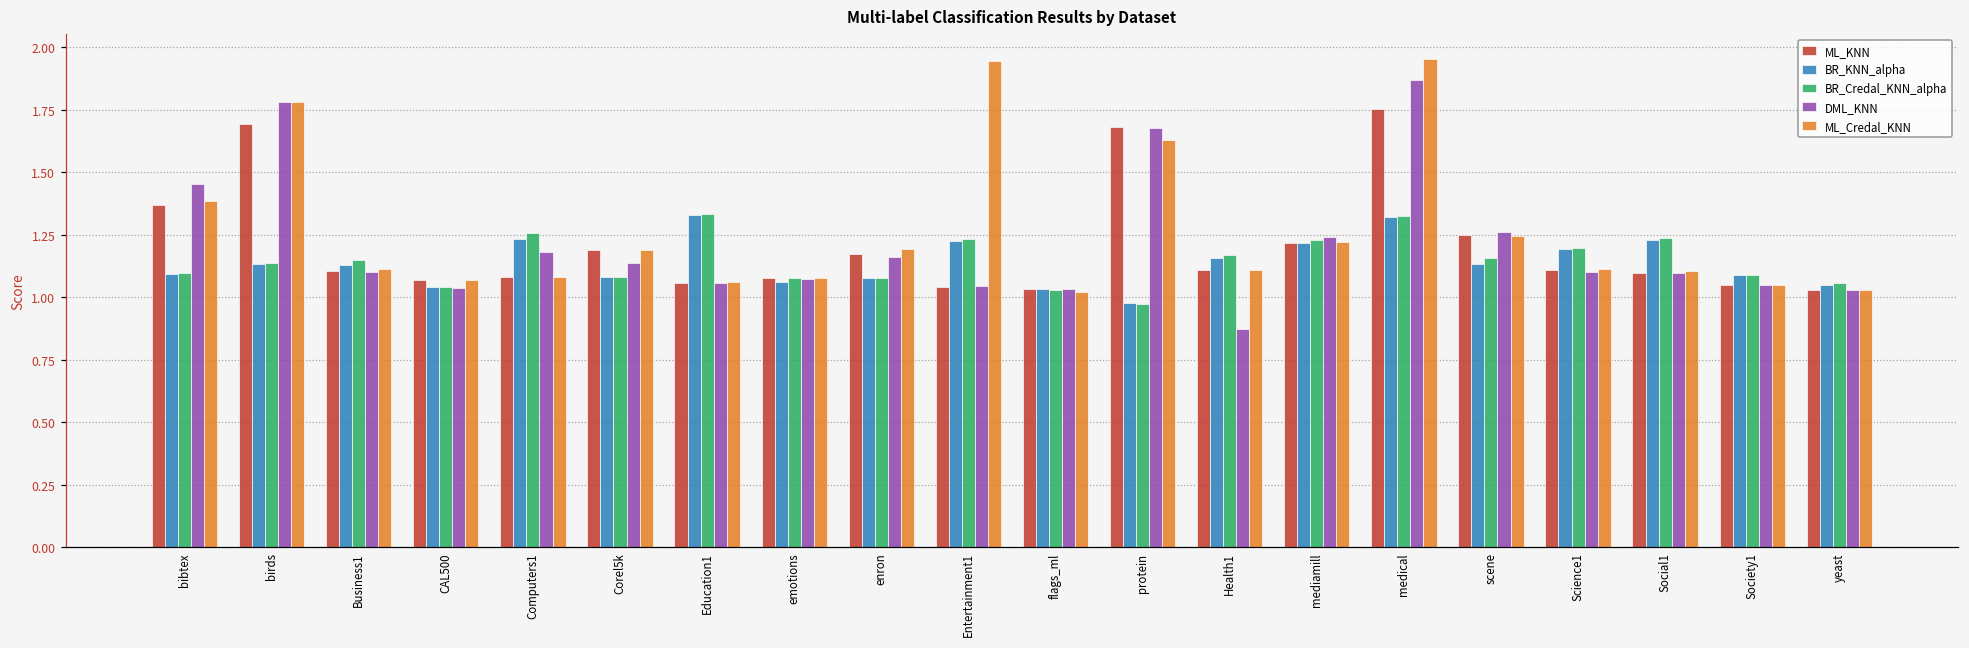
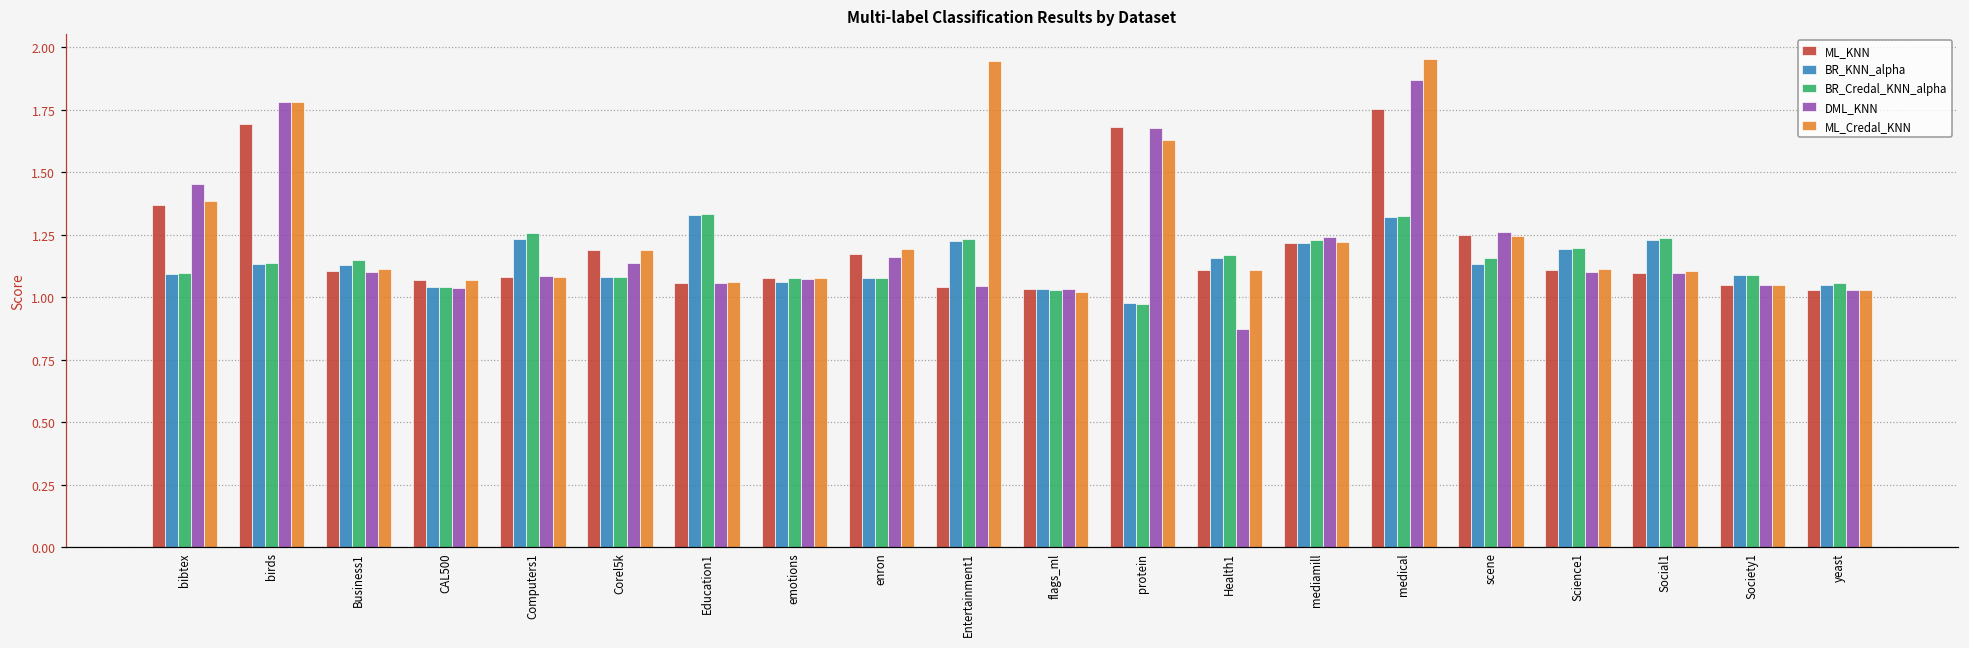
  {
    "ML_KNN": {
      "bibtex": 1.37,
      "birds": 1.70,
      "Business1": 1.10,
      "CAL500": 1.07,
      "Computers1": 1.08,
      "Corel5k": 1.19,
      "Education1": 1.06,
      "emotions": 1.08,
      "enron": 1.17,
      "Entertainment1": 1.04,
      "flags_ml": 1.03,
      "protein": 1.68,
      "Health1": 1.11,
      "mediamill": 1.22,
      "medical": 1.75,
      "scene": 1.25,
      "Science1": 1.11,
      "Social1": 1.10,
      "Society1": 1.05,
      "yeast": 1.03
    },
    "BR_KNN_alpha": {
      "bibtex": 1.09,
      "birds": 1.13,
      "Business1": 1.13,
      "CAL500": 1.04,
      "Computers1": 1.23,
      "Corel5k": 1.08,
      "Education1": 1.33,
      "emotions": 1.06,
      "enron": 1.08,
      "Entertainment1": 1.23,
      "flags_ml": 1.03,
      "protein": 0.98,
      "Health1": 1.16,
      "mediamill": 1.22,
      "medical": 1.32,
      "scene": 1.13,
      "Science1": 1.19,
      "Social1": 1.23,
      "Society1": 1.09,
      "yeast": 1.05
    },
    "BR_Credal_KNN_alpha": {
      "bibtex": 1.10,
      "birds": 1.14,
      "Business1": 1.15,
      "CAL500": 1.04,
      "Computers1": 1.26,
      "Corel5k": 1.08,
      "Education1": 1.33,
      "emotions": 1.08,
      "enron": 1.08,
      "Entertainment1": 1.24,
      "flags_ml": 1.03,
      "protein": 0.97,
      "Health1": 1.17,
      "mediamill": 1.23,
      "medical": 1.32,
      "scene": 1.16,
      "Science1": 1.20,
      "Social1": 1.24,
      "Society1": 1.09,
      "yeast": 1.06
    },
    "DML_KNN": {
      "bibtex": 1.45,
      "birds": 1.78,
      "Business1": 1.10,
      "CAL500": 1.04,
-     "Computers1": 1.18,
+     "Computers1": 1.09,
      "Corel5k": 1.14,
      "Education1": 1.06,
      "emotions": 1.07,
      "enron": 1.16,
      "Entertainment1": 1.05,
      "flags_ml": 1.03,
      "protein": 1.68,
      "Health1": 0.87,
      "mediamill": 1.24,
      "medical": 1.87,
      "scene": 1.26,
      "Science1": 1.10,
      "Social1": 1.10,
      "Society1": 1.05,
      "yeast": 1.03
    },
    "ML_Credal_KNN": {
      "bibtex": 1.39,
      "birds": 1.78,
      "Business1": 1.11,
      "CAL500": 1.07,
      "Computers1": 1.08,
      "Corel5k": 1.19,
      "Education1": 1.06,
      "emotions": 1.08,
      "enron": 1.19,
      "Entertainment1": 1.95,
      "flags_ml": 1.02,
      "protein": 1.63,
      "Health1": 1.11,
      "mediamill": 1.22,
      "medical": 1.95,
      "scene": 1.25,
      "Science1": 1.11,
      "Social1": 1.11,
      "Society1": 1.05,
      "yeast": 1.03
    }
  }
